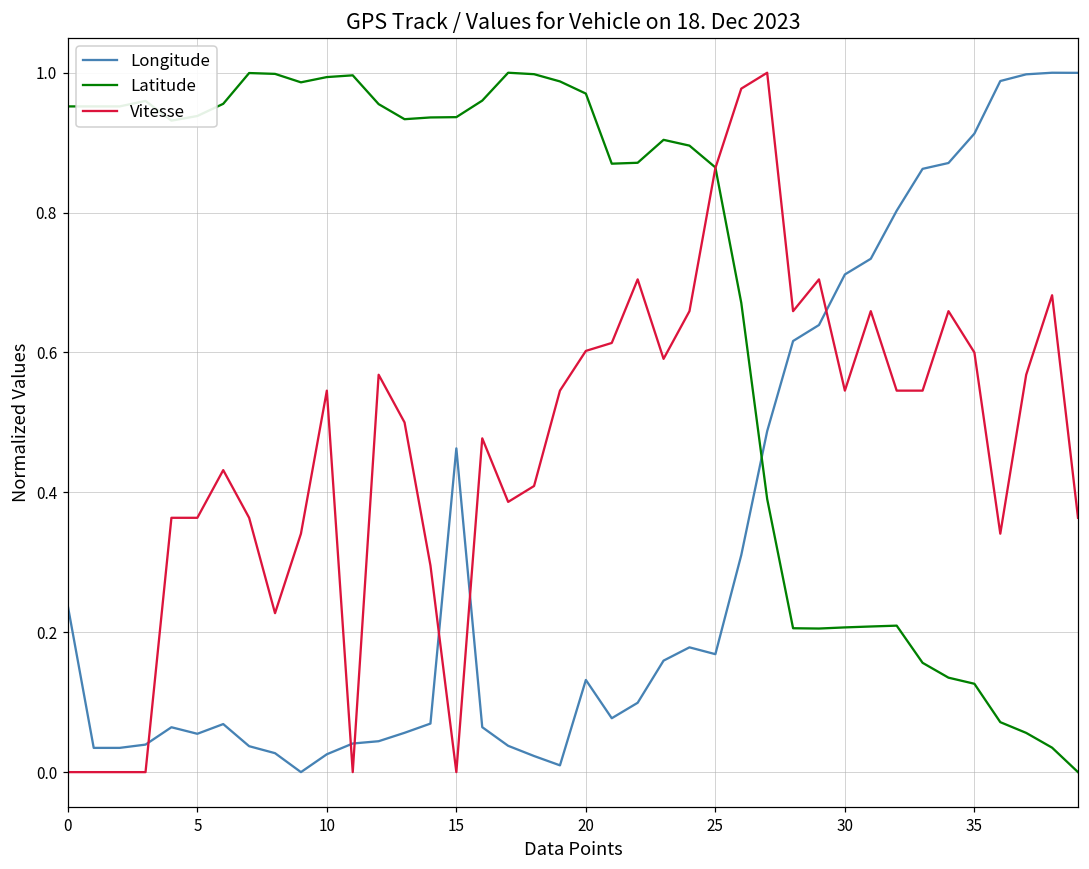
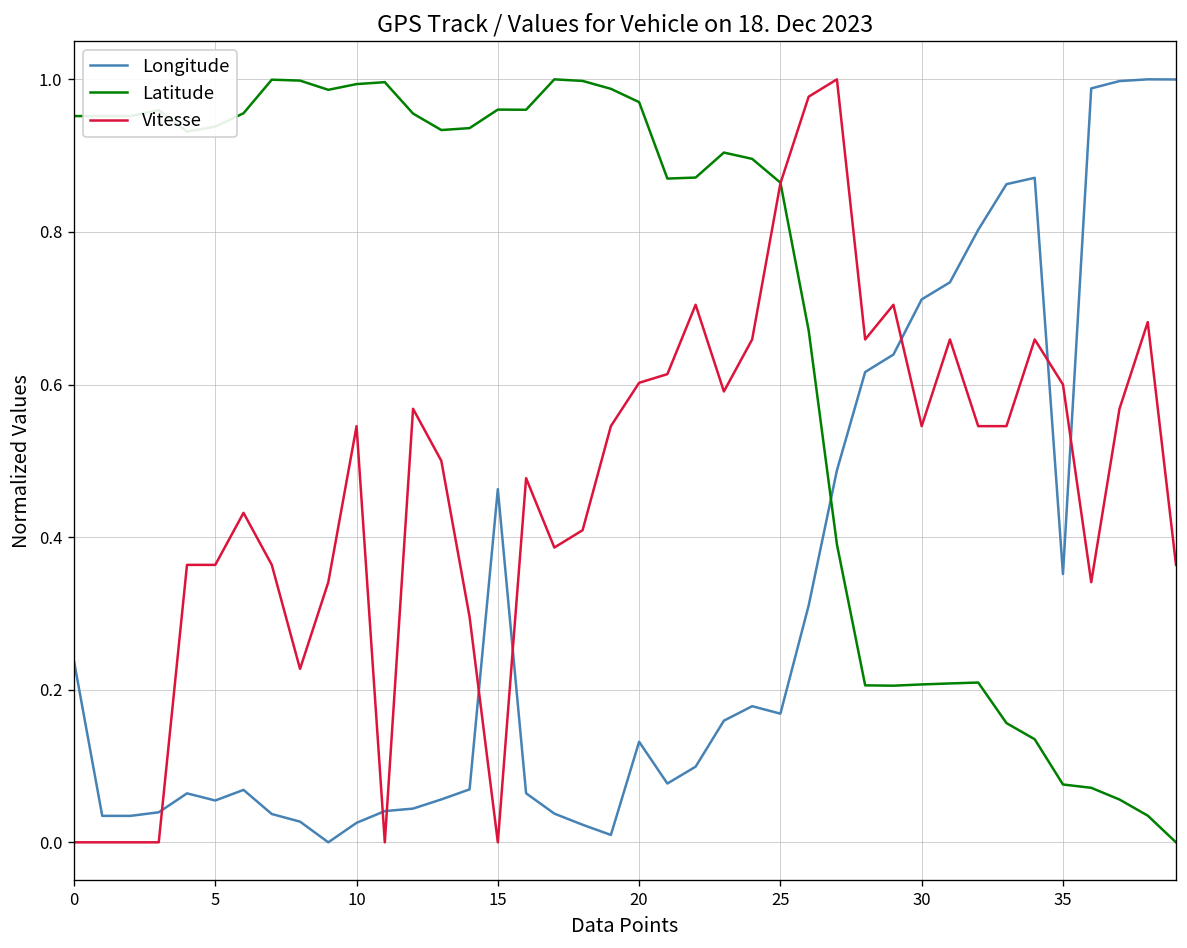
  {
    "Longitude": {
      "0": 0.24,
      "5": 0.05,
      "10": 0.03,
      "15": 0.46,
      "20": 0.13,
      "25": 0.17,
      "30": 0.71,
-     "35": 0.91
+     "35": 0.35
    },
    "Latitude": {
      "0": 0.95,
      "10": 0.99,
-     "15": 0.94,
+     "15": 0.96,
      "20": 0.97,
      "30": 0.21,
-     "35": 0.13
+     "35": 0.08
    },
    "Vitesse": {
      "0": 0.00,
      "5": 0.36,
      "10": 0.55,
      "15": 0.00,
      "20": 0.60,
      "30": 0.55,
      "35": 0.60
    }
  }
